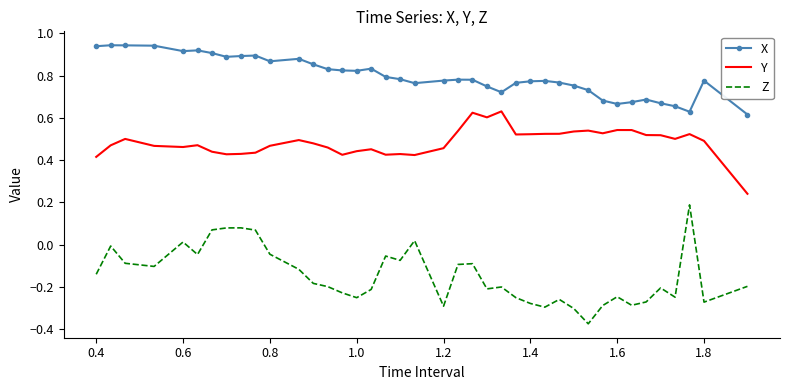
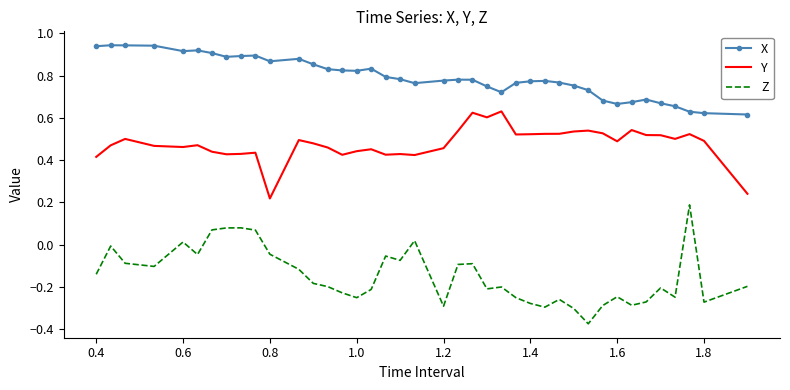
  {
    "X": {
      "0.4": 0.94,
      "0.6": 0.92,
      "0.8": 0.87,
      "1.0": 0.82,
      "1.2": 0.78,
      "1.4": 0.77,
      "1.6": 0.67,
-     "1.8": 0.78
+     "1.8": 0.62
    },
    "Y": {
      "0.4": 0.42,
      "0.6": 0.46,
-     "0.8": 0.47,
+     "0.8": 0.22,
      "1.0": 0.44,
      "1.2": 0.46,
      "1.4": 0.52,
-     "1.6": 0.54,
+     "1.6": 0.49,
      "1.8": 0.49
    },
    "Z": {
      "0.4": -0.14,
      "0.6": 0.01,
      "0.8": -0.04,
      "1.0": -0.25,
      "1.2": -0.29,
      "1.4": -0.28,
      "1.6": -0.25,
      "1.8": -0.27
    }
  }
